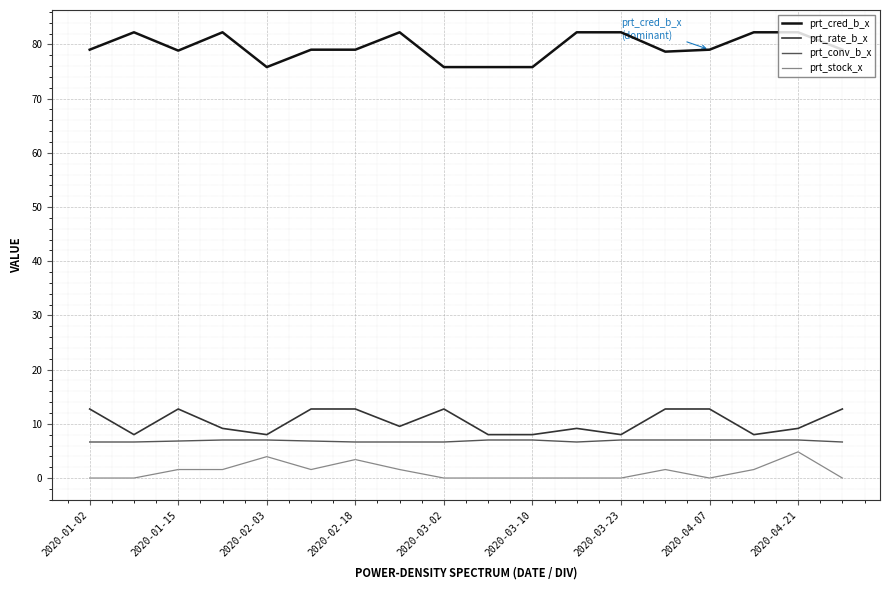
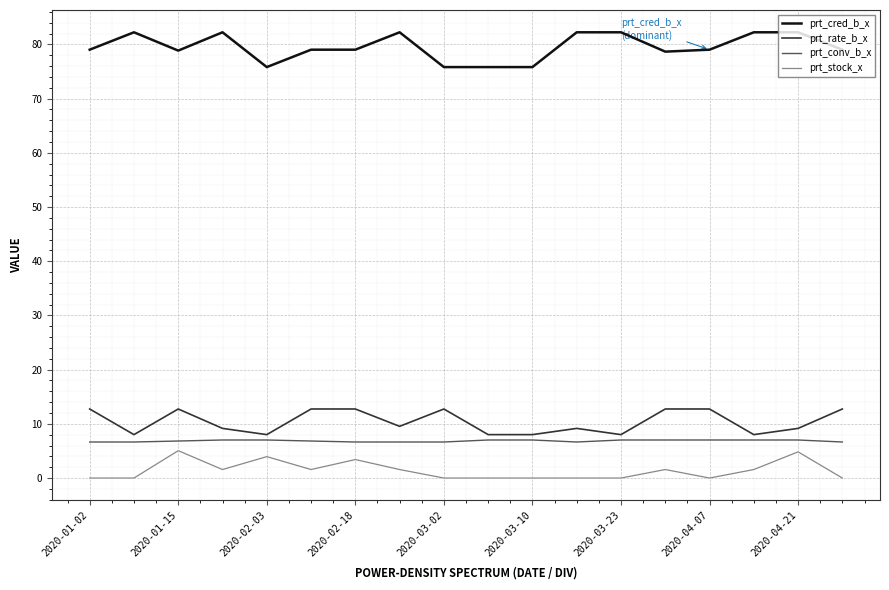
  {
    "prt_stock_x": {
      "2020-01-02": 0,
-     "2020-01-15": 2,
+     "2020-01-15": 5,
      "2020-02-03": 4,
      "2020-02-18": 3,
      "2020-03-02": 0,
      "2020-03-10": 0,
      "2020-03-23": 0,
      "2020-04-07": 0,
      "2020-04-21": 5
    }
  }
